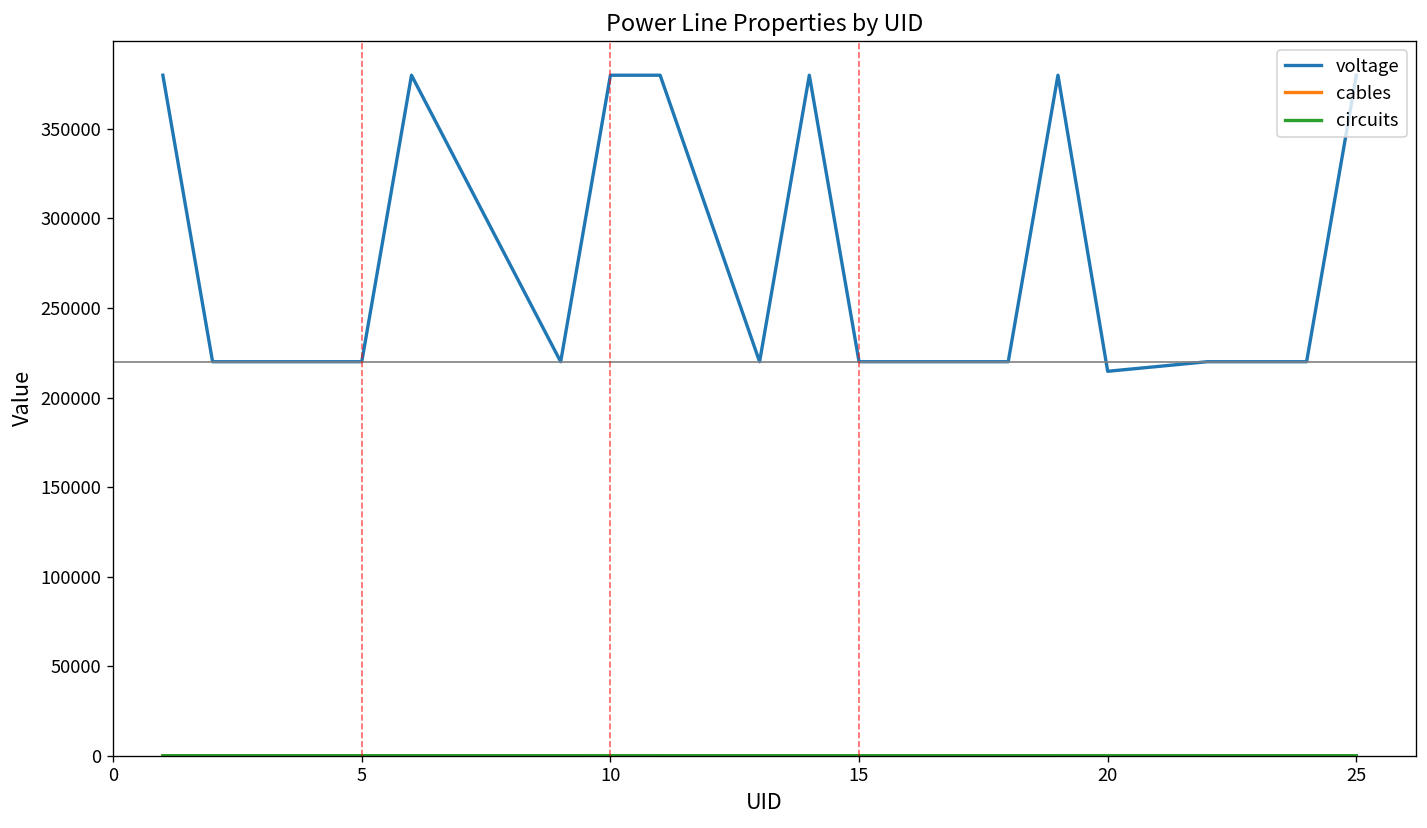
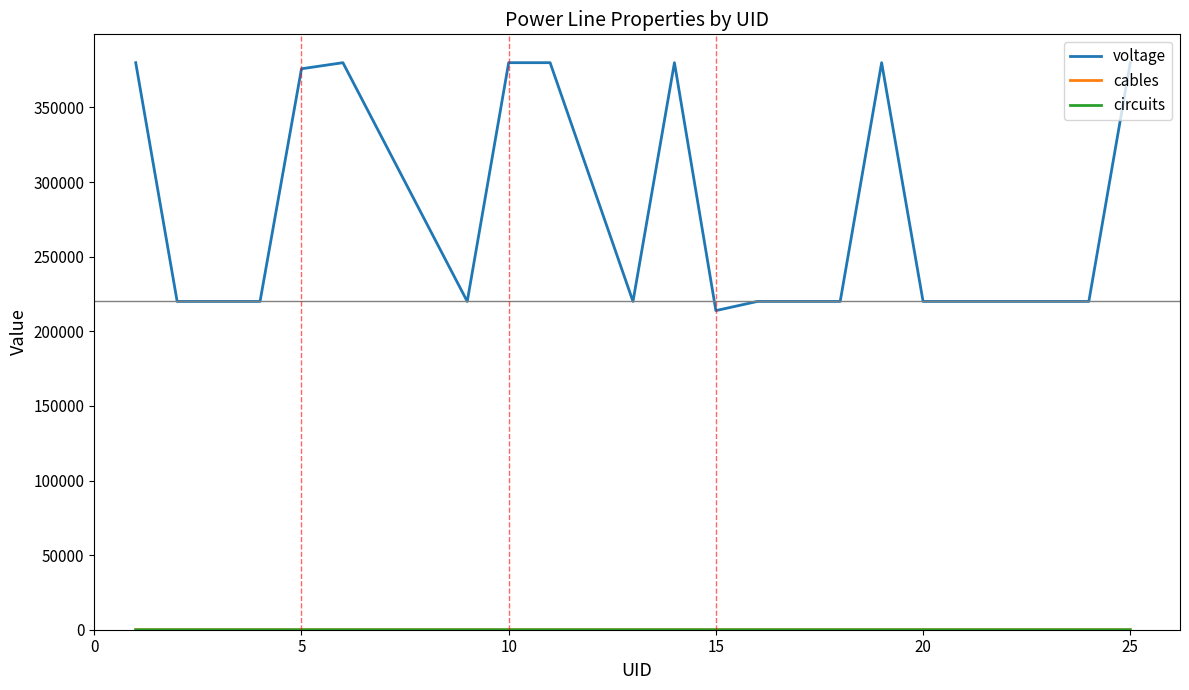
  {
    "voltage": {
-     "5": 220000,
+     "5": 376000,
      "10": 380000,
-     "15": 220000,
-     "20": 215000
+     "15": 214000,
+     "20": 220000
    },
    "circuits": {
      "5": 0,
      "10": 0,
      "15": 0,
      "20": 0,
      "25": 0
    }
  }
